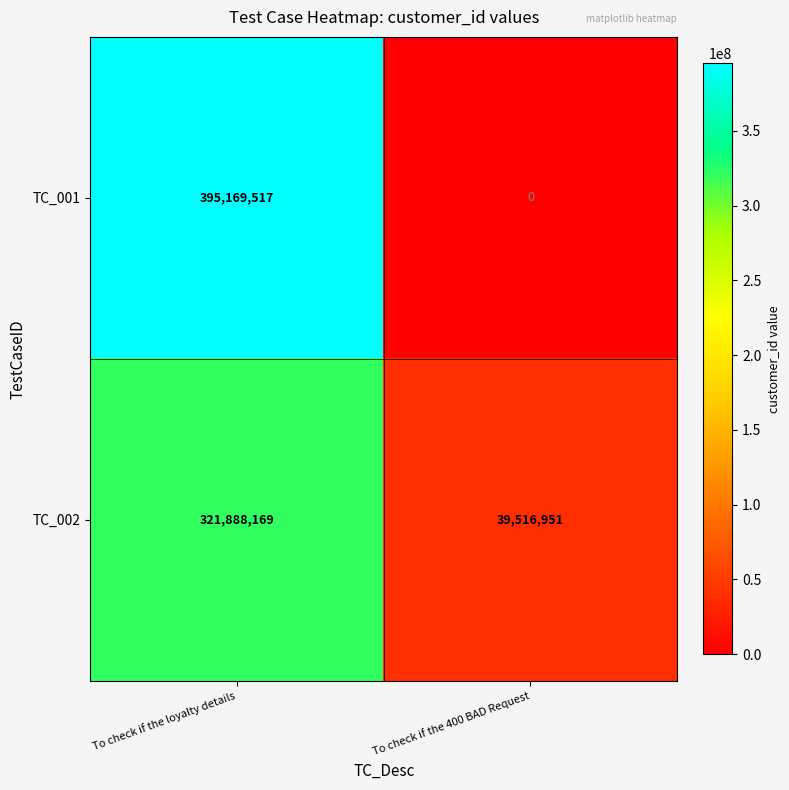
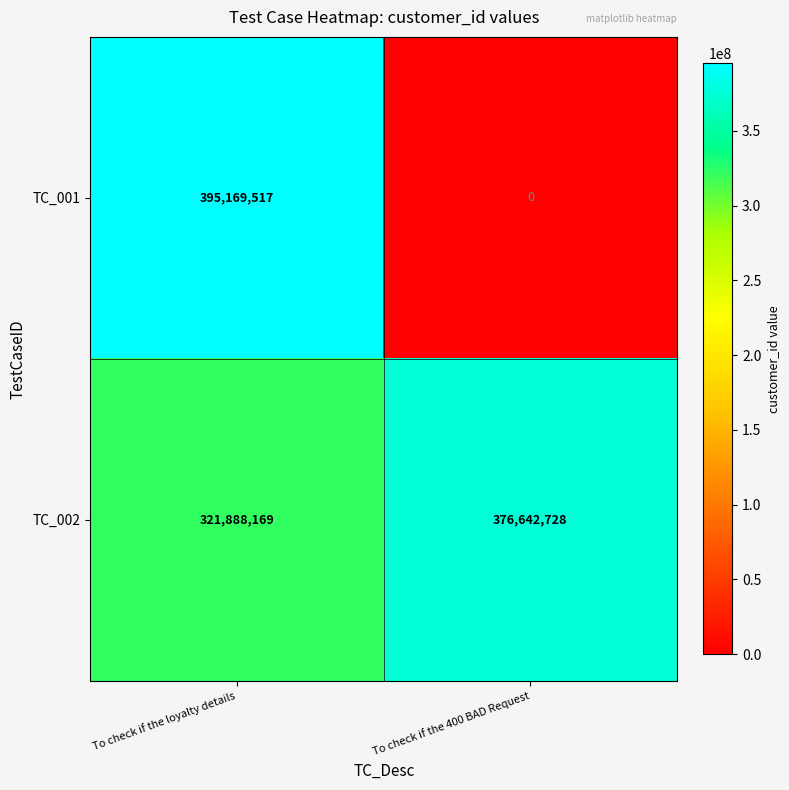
  {
    "TC_001": {
      "To check if the loyalty details": "395,169,517",
      "To check if the 400 BAD Request": "0"
    },
    "TC_002": {
      "To check if the loyalty details": "321,888,169",
-     "To check if the 400 BAD Request": "39,516,951"
+     "To check if the 400 BAD Request": "376,642,728"
    }
  }
